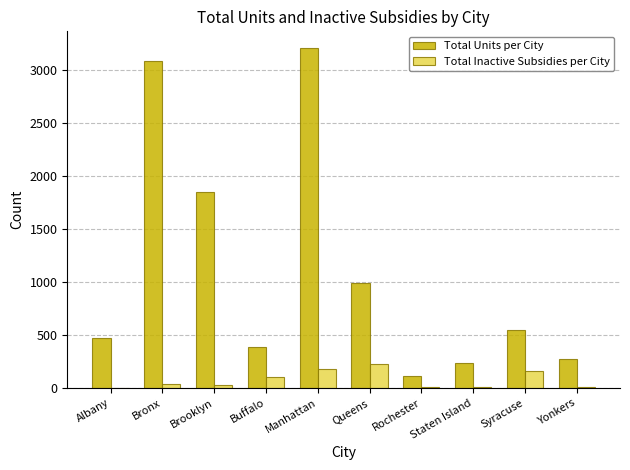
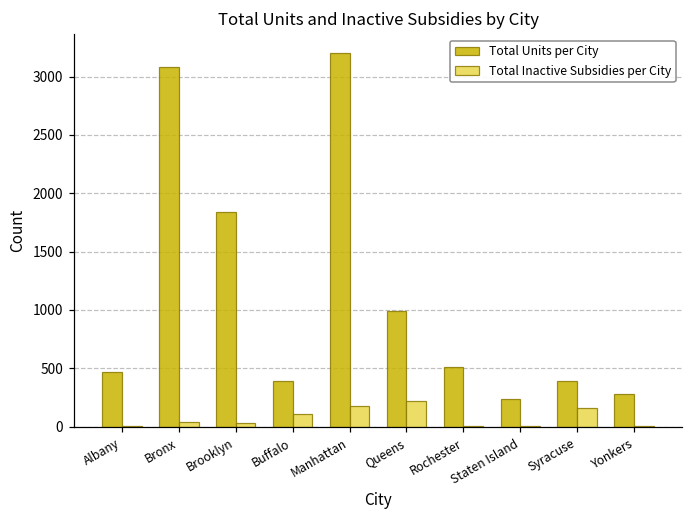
  {
    "Total Units per City": {
      "Albany": 470,
      "Bronx": 3080,
      "Brooklyn": 1840,
      "Buffalo": 390,
      "Manhattan": 3200,
      "Queens": 990,
-     "Rochester": 110,
+     "Rochester": 510,
      "Staten Island": 230,
-     "Syracuse": 550,
+     "Syracuse": 390,
      "Yonkers": 280
    },
    "Total Inactive Subsidies per City": {
      "Bronx": 40,
      "Brooklyn": 30,
      "Buffalo": 110,
      "Manhattan": 180,
      "Queens": 220,
      "Syracuse": 160
    }
  }
